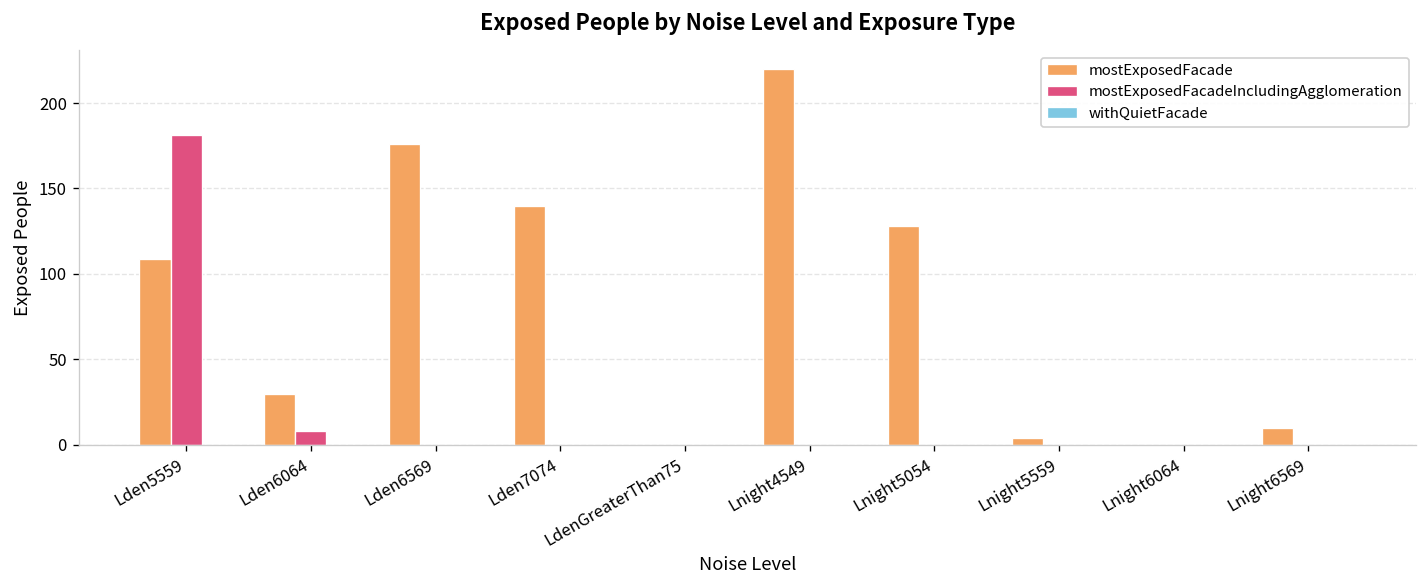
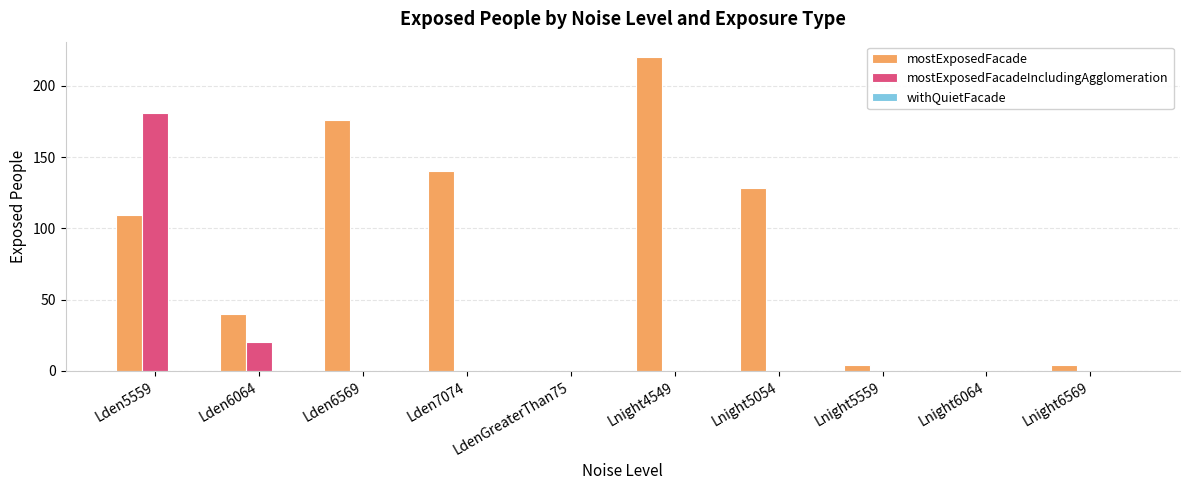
  {
    "mostExposedFacade": {
      "Lden5559": 109,
-     "Lden6064": 30,
+     "Lden6064": 40,
      "Lden6569": 176,
      "Lden7074": 140,
      "LdenGreaterThan75": 0,
      "Lnight4549": 220,
      "Lnight5054": 128,
      "Lnight5559": 4,
      "Lnight6064": 0,
-     "Lnight6569": 10
+     "Lnight6569": 4
    },
    "mostExposedFacadeIncludingAgglomeration": {
      "Lden5559": 181,
-     "Lden6064": 8,
+     "Lden6064": 20,
      "Lden6569": 0,
      "Lden7074": 0,
      "LdenGreaterThan75": 0,
      "Lnight4549": 0,
      "Lnight5054": 0,
      "Lnight5559": 0,
      "Lnight6064": 0,
      "Lnight6569": 0
    },
    "withQuietFacade": {
      "Lden5559": 0,
      "Lden6064": 0,
      "Lden6569": 0,
      "Lden7074": 0,
      "LdenGreaterThan75": 0,
      "Lnight4549": 0,
      "Lnight5054": 0,
      "Lnight5559": 0,
      "Lnight6064": 0,
      "Lnight6569": 0
    }
  }
